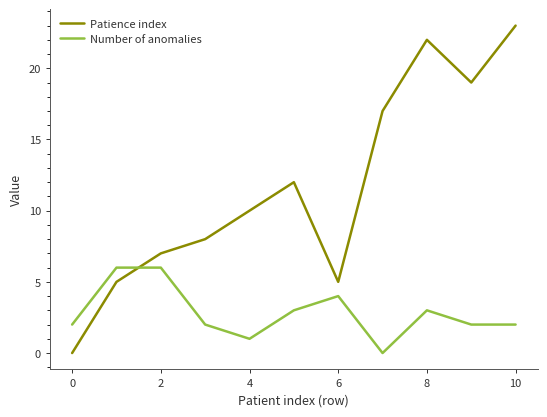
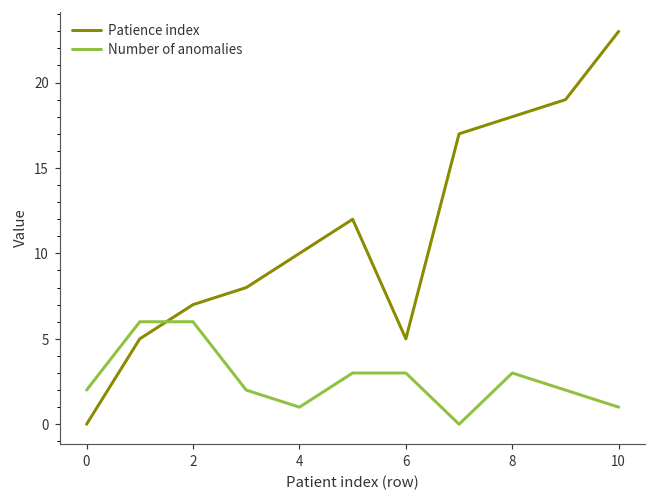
  {
    "Patience index": {
      "0": 0,
      "2": 7,
      "4": 10,
      "6": 5,
-     "8": 22,
+     "8": 18,
      "10": 23
    },
    "Number of anomalies": {
      "0": 2,
      "2": 6,
      "4": 1,
-     "6": 4,
+     "6": 3,
      "8": 3,
-     "10": 2
+     "10": 1
    }
  }
